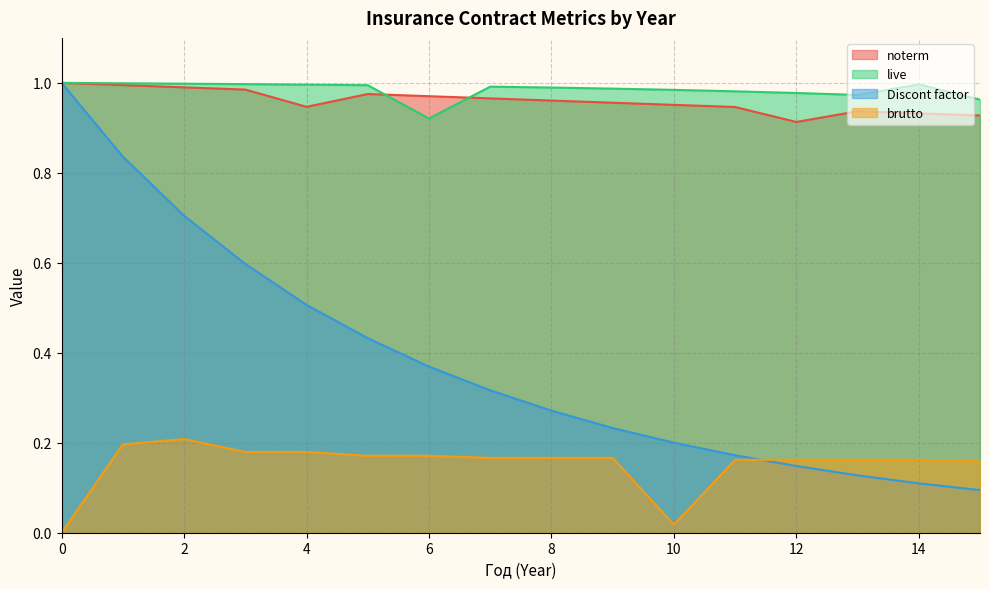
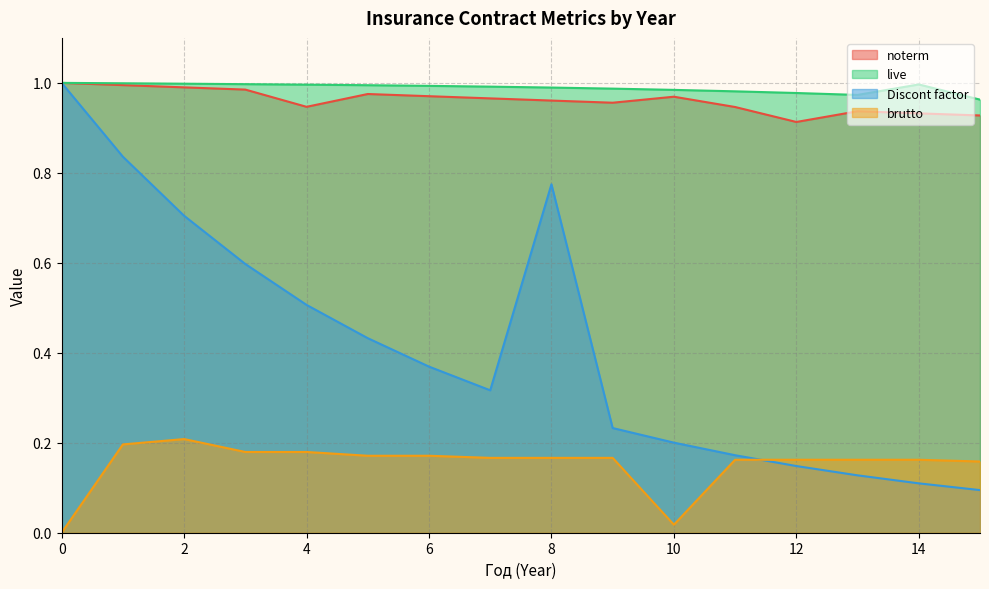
  {
    "noterm": {
      "2": 0.99,
      "4": 0.95,
      "6": 0.97,
      "8": 0.96,
-     "10": 0.95,
+     "10": 0.97,
      "12": 0.91
    },
    "live": {
      "2": 1.00,
      "4": 1.00,
-     "6": 0.92,
+     "6": 0.99,
      "8": 0.99,
      "10": 0.98,
      "12": 0.98
    },
    "Discont factor": {
      "2": 0.70,
      "4": 0.51,
      "6": 0.37,
-     "8": 0.27,
+     "8": 0.77,
      "10": 0.20,
      "12": 0.15,
      "14": 0.11
    },
    "brutto": {
      "0": 0.00,
      "2": 0.21,
      "4": 0.18,
      "6": 0.17,
      "8": 0.17,
      "10": 0.02,
      "12": 0.16,
      "14": 0.16
    }
  }
